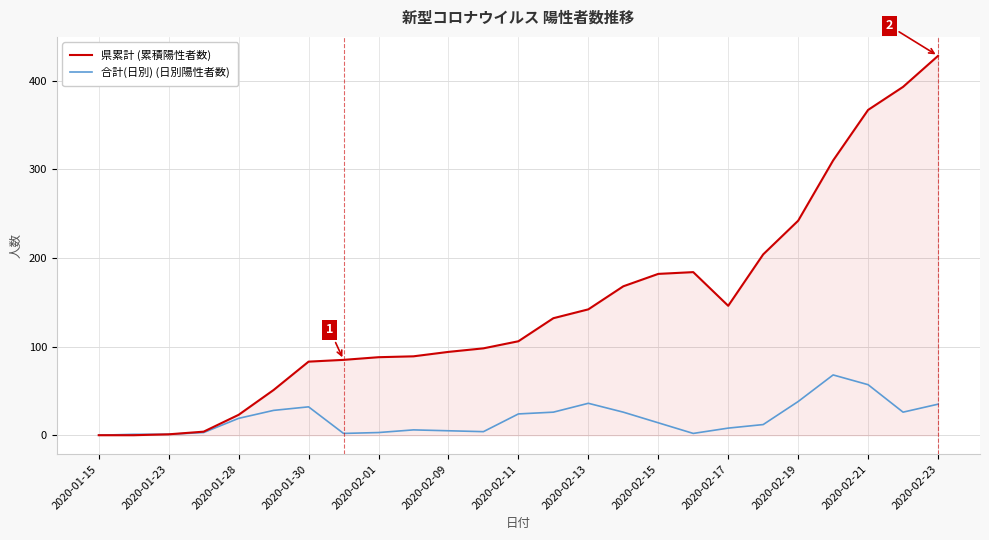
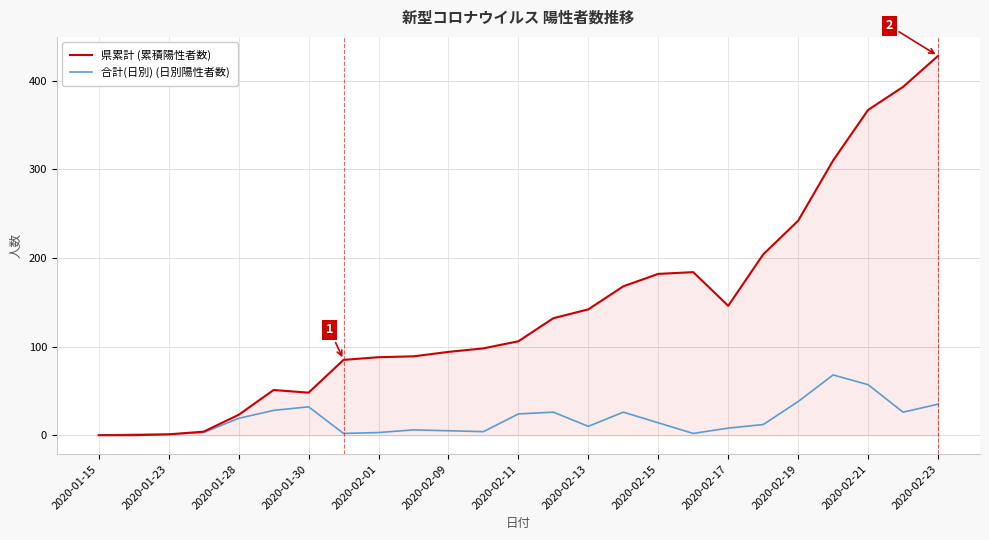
  {
    "県累計 (累積陽性者数)": {
      "2020-01-28": 20,
-     "2020-01-30": 80,
+     "2020-01-30": 50,
      "2020-02-01": 90,
      "2020-02-09": 90,
      "2020-02-11": 110,
      "2020-02-13": 140,
      "2020-02-15": 180,
      "2020-02-17": 150,
      "2020-02-19": 240,
      "2020-02-21": 370,
      "2020-02-23": 430
    },
    "合計(日別) (日別陽性者数)": {
      "2020-01-28": 20,
      "2020-01-30": 30,
      "2020-02-01": 0,
      "2020-02-09": 10,
      "2020-02-11": 20,
-     "2020-02-13": 40,
+     "2020-02-13": 10,
      "2020-02-15": 10,
      "2020-02-17": 10,
      "2020-02-19": 40,
      "2020-02-21": 60,
      "2020-02-23": 40
    }
  }
